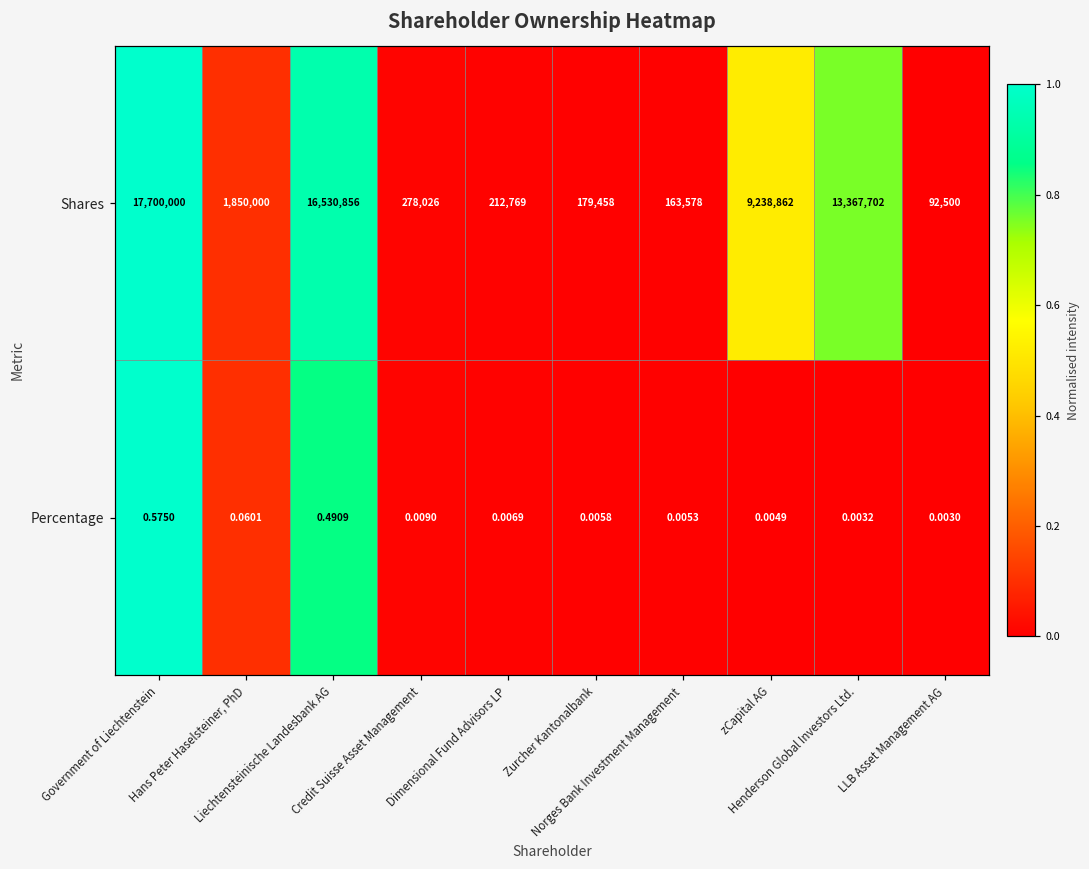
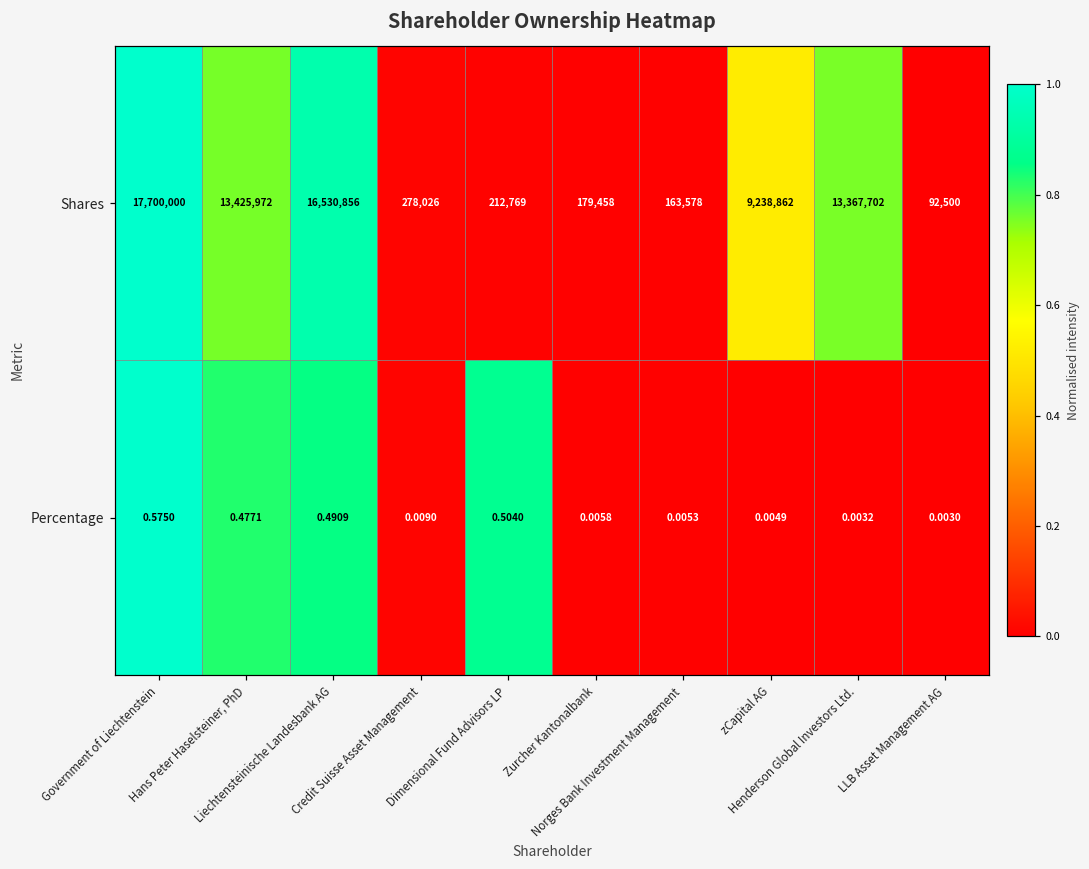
  {
    "Shares": {
      "Government of Liechtenstein": "17,700,000",
-     "Hans Peter Haselsteiner, PhD": "1,850,000",
+     "Hans Peter Haselsteiner, PhD": "13,425,972",
      "Liechtensteinische Landesbank AG": "16,530,856",
      "Credit Suisse Asset Management": "278,026",
      "Dimensional Fund Advisors LP": "212,769",
      "Zurcher Kantonalbank": "179,458",
      "Norges Bank Investment Management": "163,578",
      "zCapital AG": "9,238,862",
      "Henderson Global Investors Ltd.": "13,367,702",
      "LLB Asset Management AG": "92,500"
    },
    "Percentage": {
      "Government of Liechtenstein": "0.5750",
-     "Hans Peter Haselsteiner, PhD": "0.0601",
+     "Hans Peter Haselsteiner, PhD": "0.4771",
      "Liechtensteinische Landesbank AG": "0.4909",
      "Credit Suisse Asset Management": "0.0090",
-     "Dimensional Fund Advisors LP": "0.0069",
+     "Dimensional Fund Advisors LP": "0.5040",
      "Zurcher Kantonalbank": "0.0058",
      "Norges Bank Investment Management": "0.0053",
      "zCapital AG": "0.0049",
      "Henderson Global Investors Ltd.": "0.0032",
      "LLB Asset Management AG": "0.0030"
    }
  }
